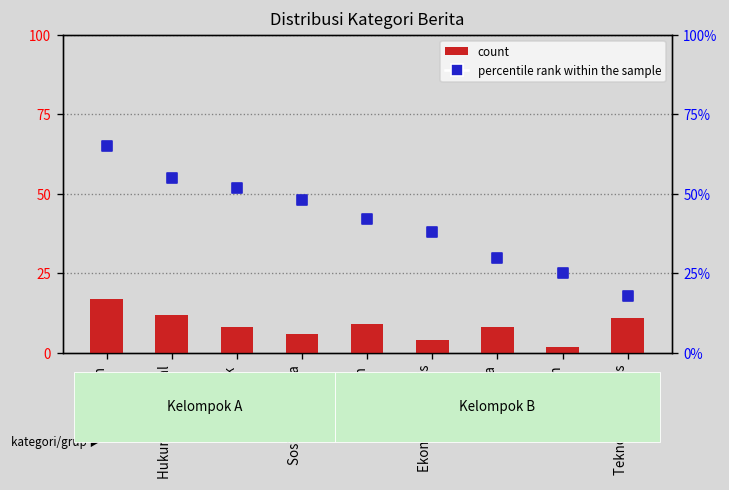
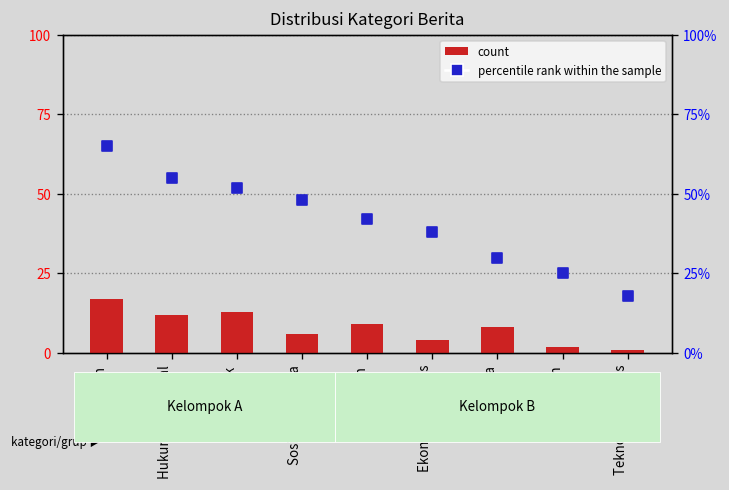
  {
    "count": {
      "Pendidikan": 17,
      "Hukum & Kriminal": 12,
-     "Politik": 8,
+     "Politik": 13,
      "Sosial & Budaya": 6,
      "Kesehatan": 9,
      "Ekonomi & Bisnis": 4,
      "Olahraga": 8,
      "Hiburan": 2,
-     "Teknologi & Sains": 11
+     "Teknologi & Sains": 1
    }
  }
